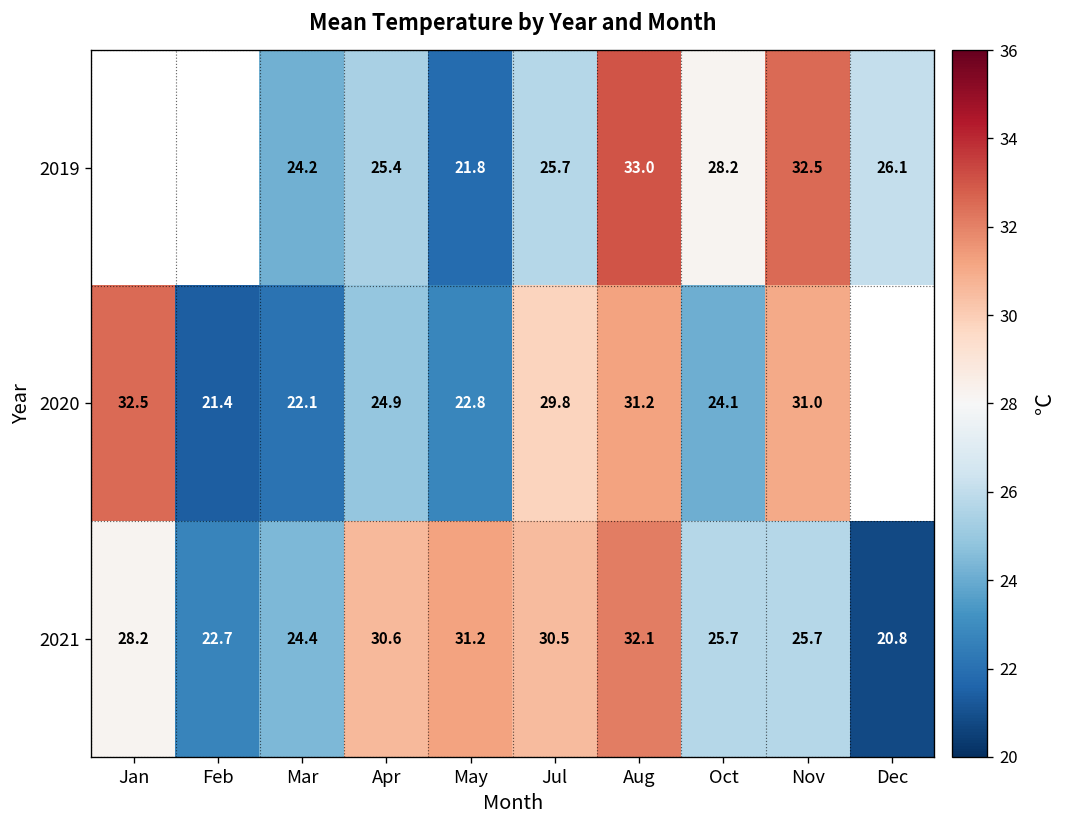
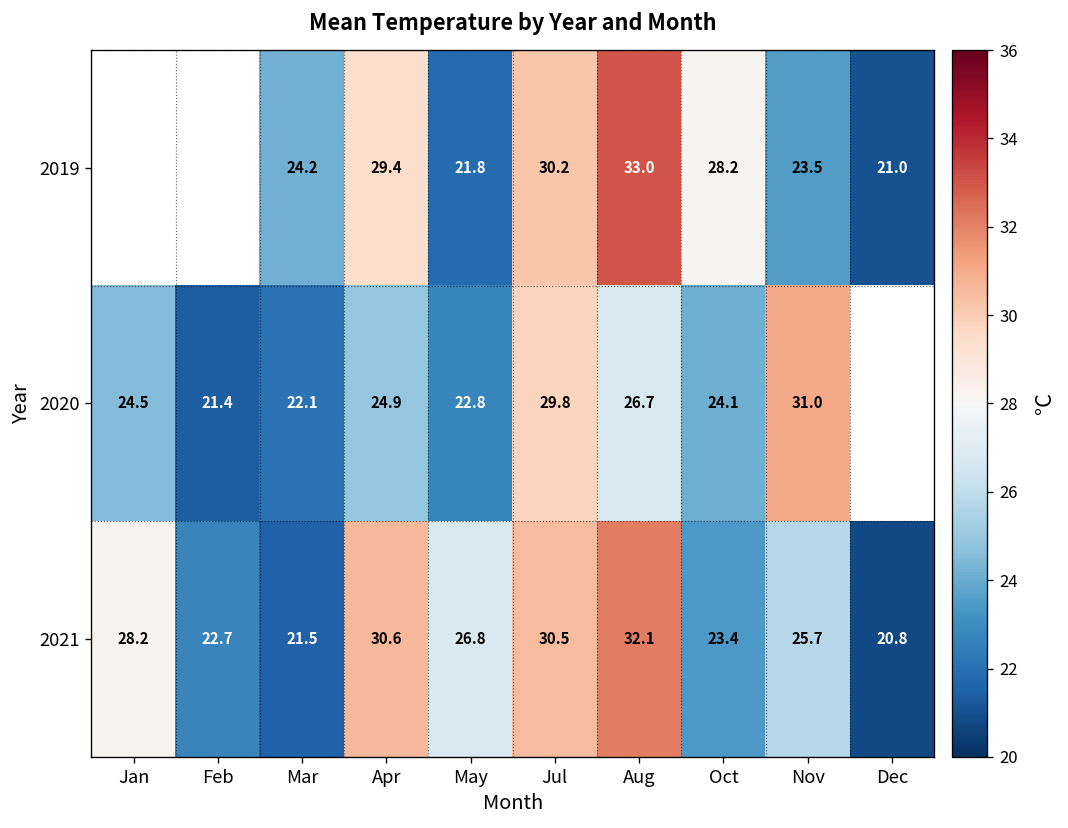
  {
    "2019": {
      "Mar": 24.2,
-     "Apr": 25.4,
+     "Apr": 29.4,
      "May": 21.8,
-     "Jul": 25.7,
+     "Jul": 30.2,
      "Aug": 33.0,
      "Oct": 28.2,
-     "Nov": 32.5,
-     "Dec": 26.1
+     "Nov": 23.5,
+     "Dec": 21.0
    },
    "2020": {
-     "Jan": 32.5,
+     "Jan": 24.5,
      "Feb": 21.4,
      "Mar": 22.1,
      "Apr": 24.9,
      "May": 22.8,
      "Jul": 29.8,
-     "Aug": 31.2,
+     "Aug": 26.7,
      "Oct": 24.1,
      "Nov": 31.0
    },
    "2021": {
      "Jan": 28.2,
      "Feb": 22.7,
-     "Mar": 24.4,
+     "Mar": 21.5,
      "Apr": 30.6,
-     "May": 31.2,
+     "May": 26.8,
      "Jul": 30.5,
      "Aug": 32.1,
-     "Oct": 25.7,
+     "Oct": 23.4,
      "Nov": 25.7,
      "Dec": 20.8
    }
  }
